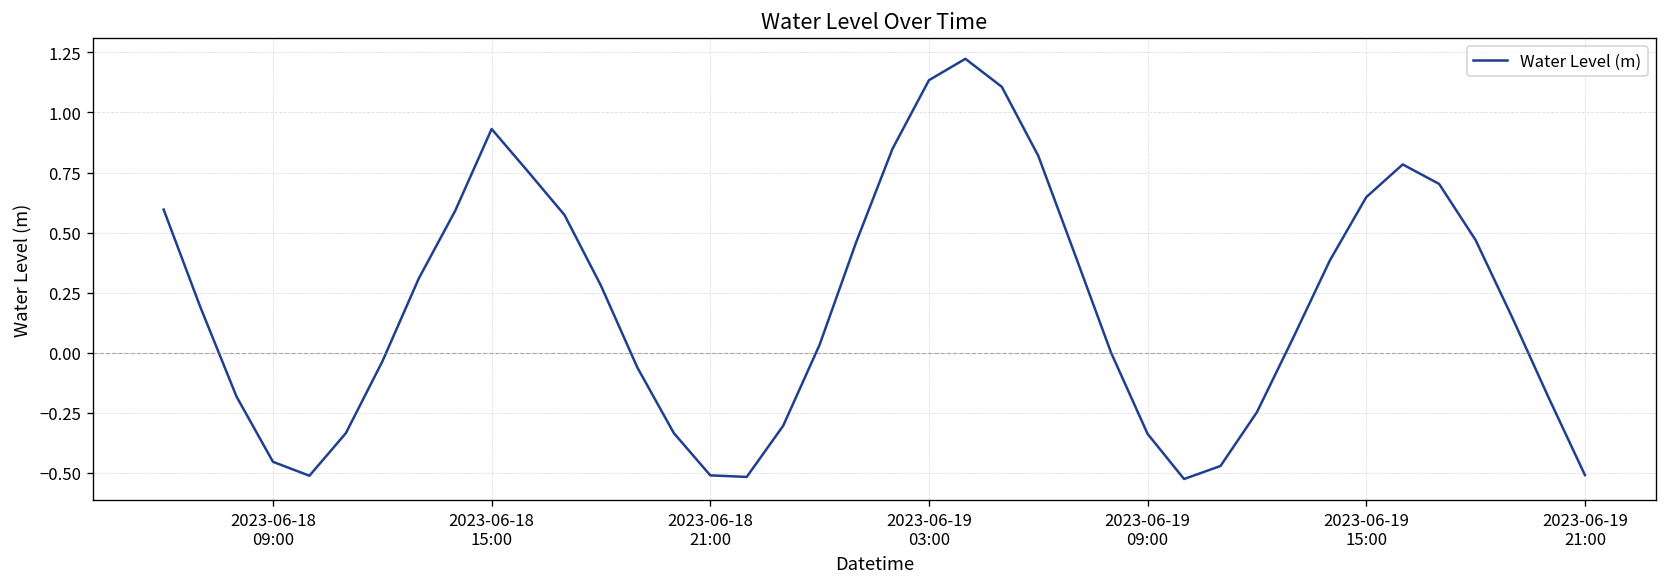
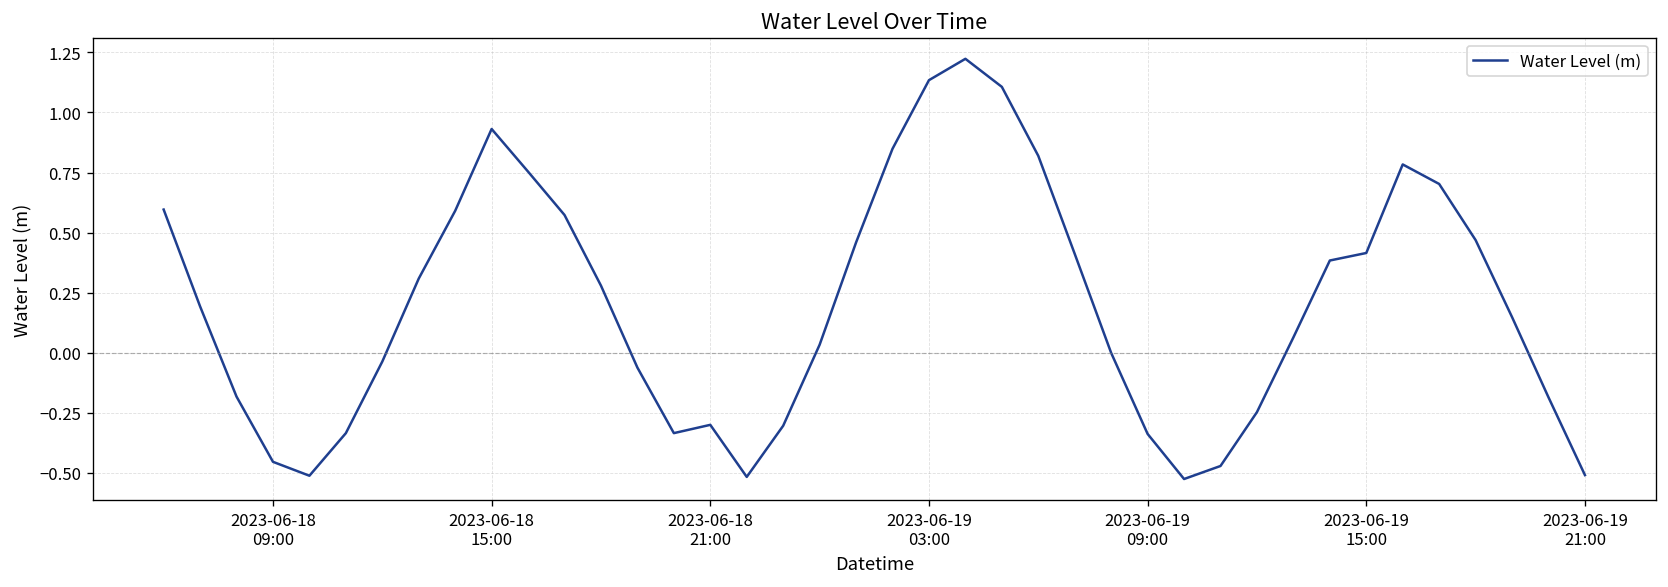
  {
    "2023-06-18 09:00": -0.45,
    "2023-06-18 15:00": 0.93,
-   "2023-06-18 21:00": -0.51,
+   "2023-06-18 21:00": -0.30,
    "2023-06-19 03:00": 1.13,
    "2023-06-19 09:00": -0.34,
-   "2023-06-19 15:00": 0.65,
+   "2023-06-19 15:00": 0.42,
    "2023-06-19 21:00": -0.51
  }
